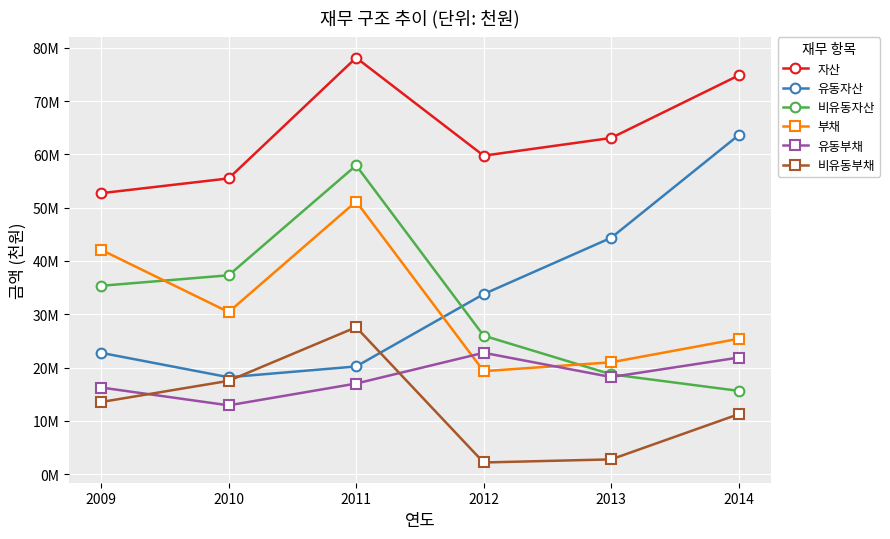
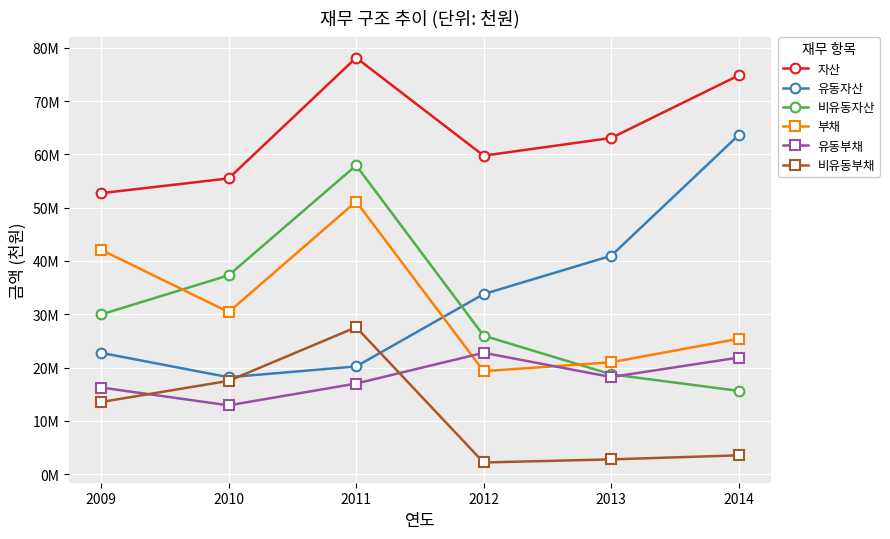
  {
    "자산": {
      "2009": 53000000,
      "2010": 55000000,
      "2011": 78000000,
      "2012": 60000000,
      "2013": 63000000,
      "2014": 75000000
    },
    "유동자산": {
      "2009": 23000000,
      "2010": 18000000,
      "2011": 20000000,
      "2012": 34000000,
-     "2013": 44000000,
+     "2013": 41000000,
      "2014": 64000000
    },
    "비유동자산": {
-     "2009": 35000000,
+     "2009": 30000000,
      "2010": 37000000,
      "2011": 58000000,
      "2012": 26000000,
      "2013": 19000000,
      "2014": 16000000
    },
    "부채": {
      "2009": 42000000,
      "2010": 30000000,
      "2011": 51000000,
      "2012": 19000000,
      "2013": 21000000,
      "2014": 25000000
    },
    "유동부채": {
      "2009": 16000000,
      "2010": 13000000,
      "2011": 17000000,
      "2012": 23000000,
      "2013": 18000000,
      "2014": 22000000
    },
    "비유동부채": {
      "2009": 14000000,
      "2010": 18000000,
      "2011": 28000000,
      "2012": 2000000,
      "2013": 3000000,
-     "2014": 11000000
+     "2014": 4000000
    }
  }
